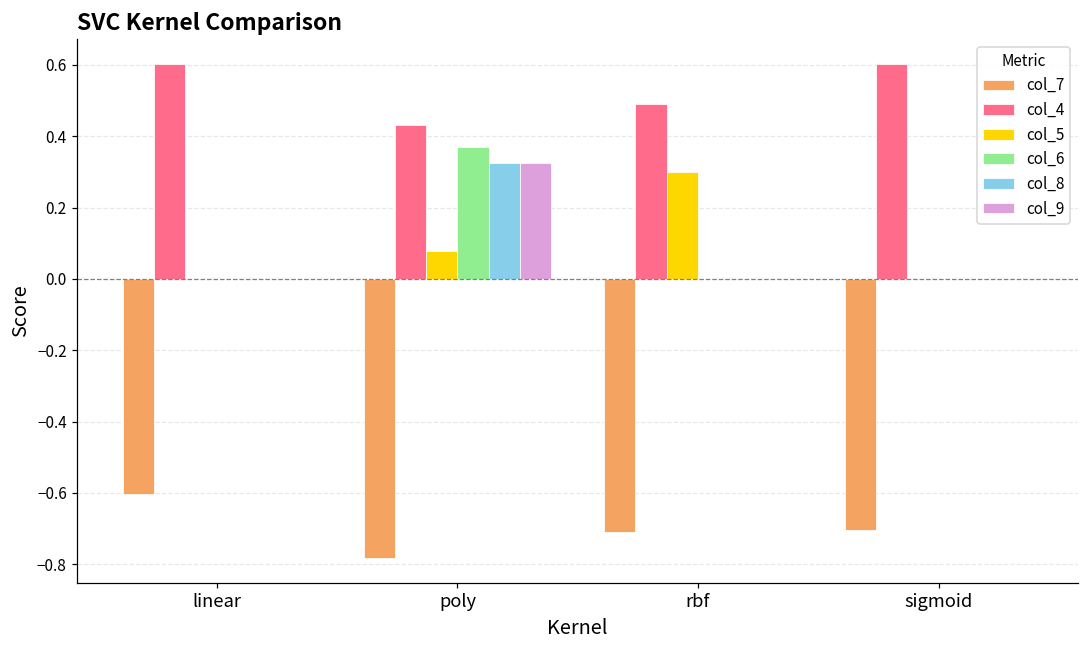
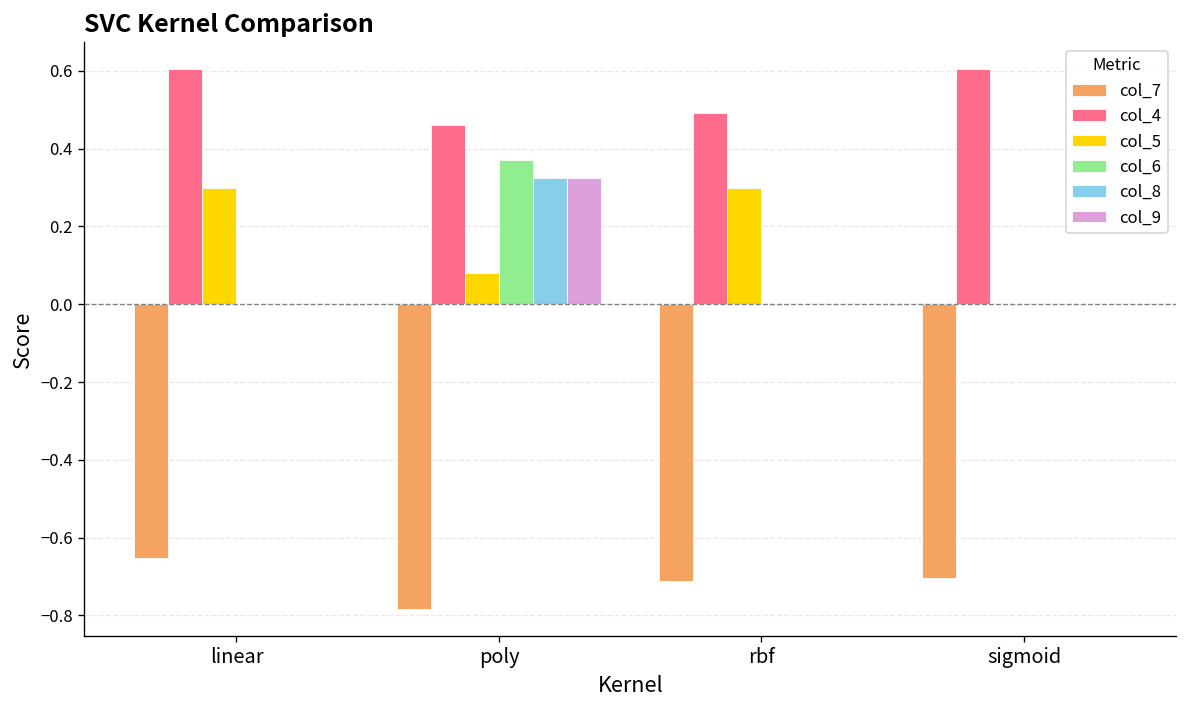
  {
    "col_7": {
-     "linear": -0.60,
+     "linear": -0.65,
      "poly": -0.78,
      "rbf": -0.71,
      "sigmoid": -0.70
    },
    "col_4": {
      "linear": 0.60,
-     "poly": 0.43,
+     "poly": 0.46,
      "rbf": 0.49,
      "sigmoid": 0.60
    },
    "col_5": {
-     "linear": 0.0,
+     "linear": 0.3,
      "poly": 0.08,
      "rbf": 0.3,
      "sigmoid": 0.0
    },
    "col_6": {
      "linear": 0.00,
      "poly": 0.37,
      "rbf": 0.00,
      "sigmoid": 0.00
    },
    "col_8": {
      "linear": 0.00,
      "poly": 0.33,
      "rbf": 0.00,
      "sigmoid": 0.00
    },
    "col_9": {
      "linear": 0.00,
      "poly": 0.32,
      "rbf": 0.00,
      "sigmoid": 0.00
    }
  }
